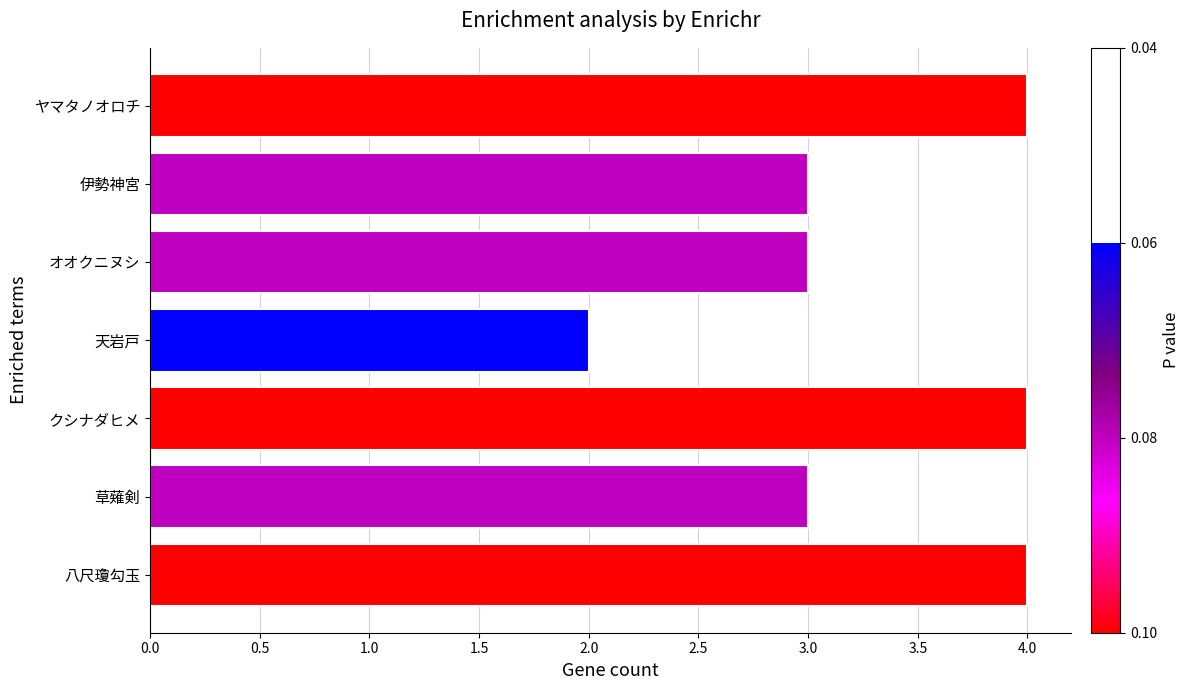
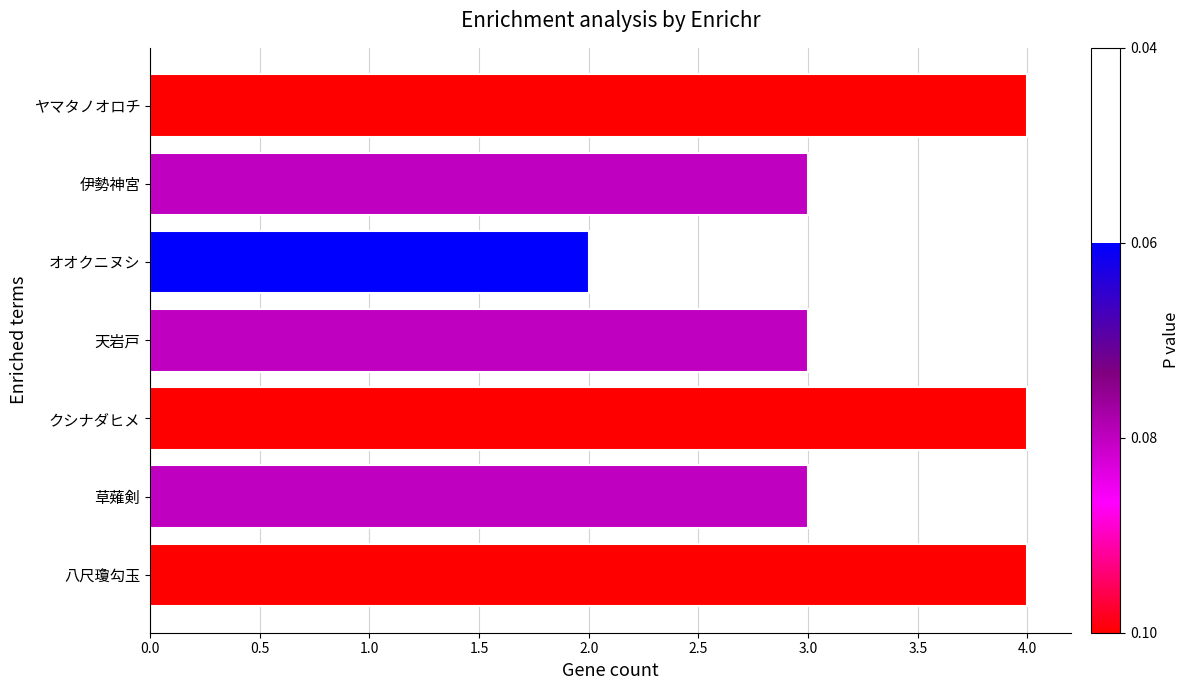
  {
    "ヤマタノオロチ": 4,
    "伊勢神宮": 3,
-   "オオクニヌシ": 3,
-   "天岩戸": 2,
+   "オオクニヌシ": 2,
+   "天岩戸": 3,
    "クシナダヒメ": 4,
    "草薙剣": 3,
    "八尺瓊勾玉": 4
  }
